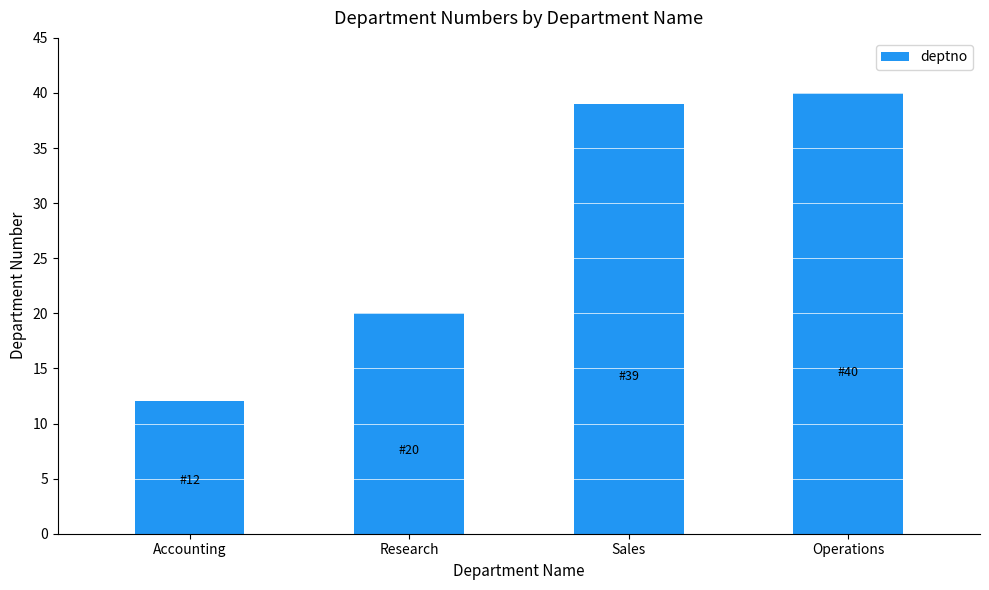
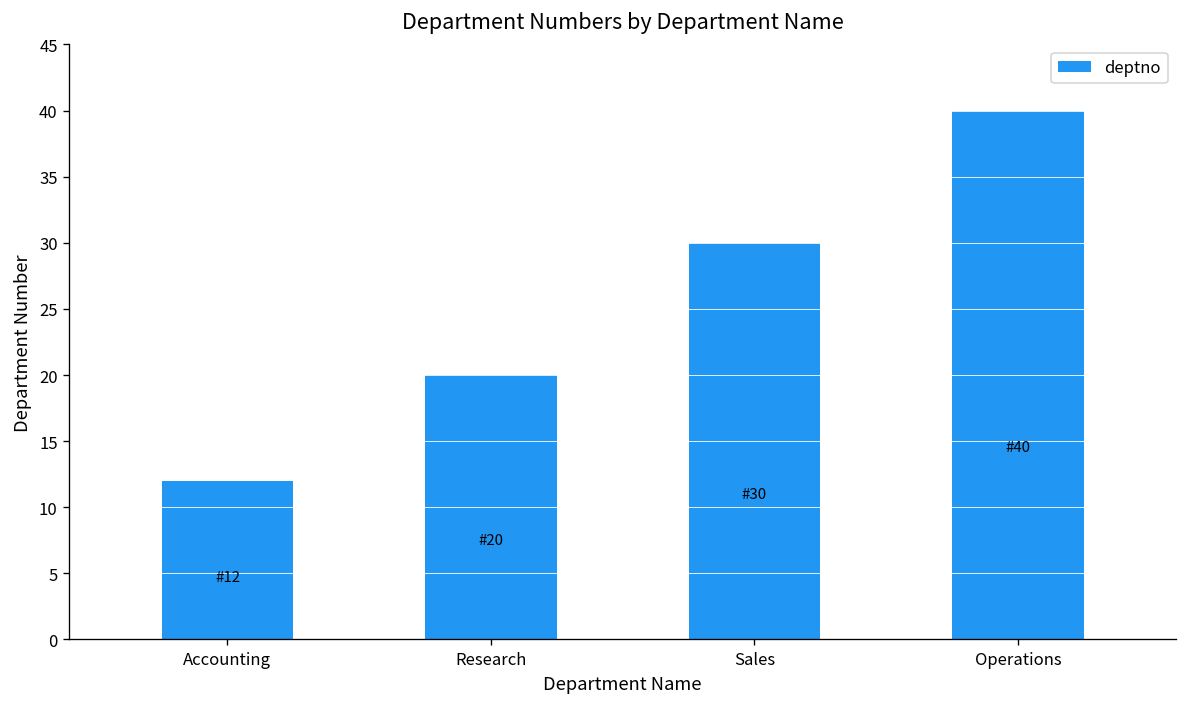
  {
    "Accounting": 12,
    "Research": 20,
-   "Sales": 39,
+   "Sales": 30,
    "Operations": 40
  }
